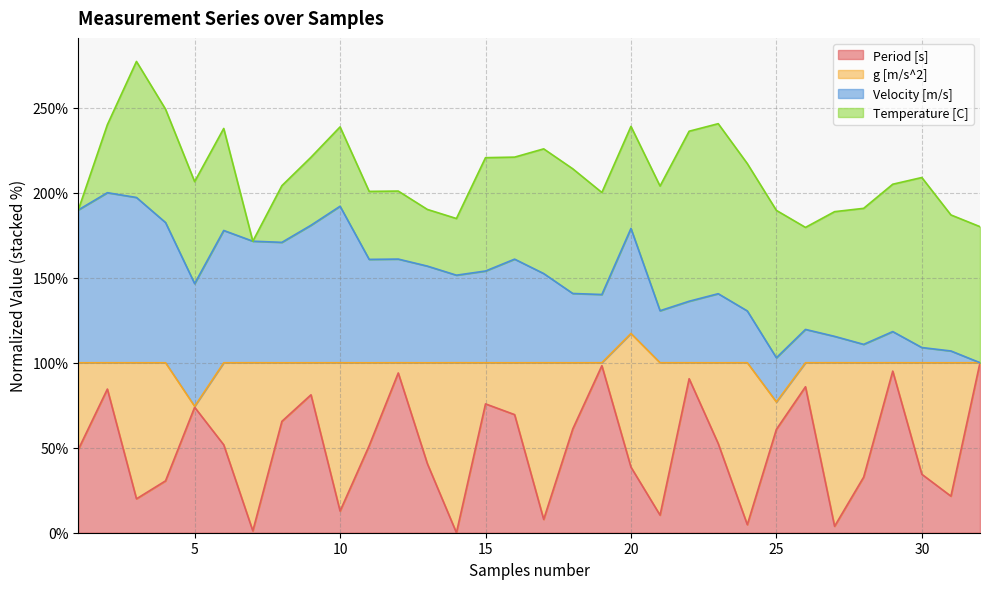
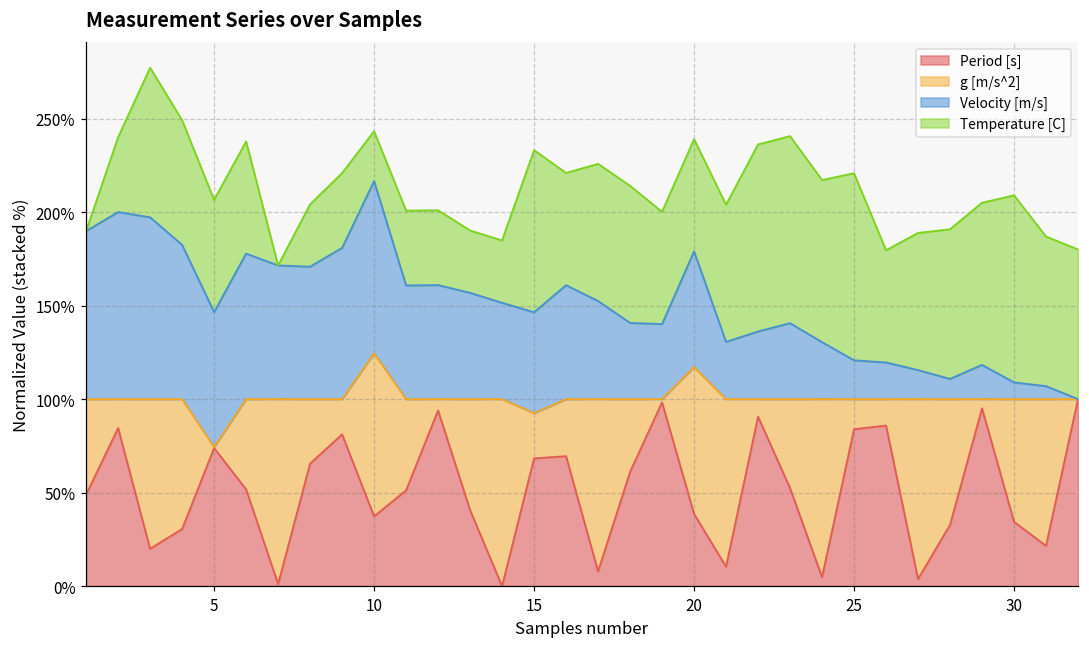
  {
    "Period [s]": {
-     "10": "13%",
-     "15": "76%",
+     "10": "37%",
+     "15": "68%",
      "20": "39%",
-     "25": "61%",
+     "25": "84%",
      "30": "34%"
    },
    "g [m/s^2]": {
      "10": "87%",
      "15": "24%",
      "20": "79%",
      "25": "16%",
      "30": "66%"
    },
    "Velocity [m/s]": {
      "5": "72%",
      "10": "92%",
      "15": "54%",
      "20": "62%",
-     "25": "26%",
+     "25": "21%",
      "30": "9%"
    },
    "Temperature [C]": {
      "5": "60%",
-     "10": "47%",
-     "15": "67%",
+     "10": "27%",
+     "15": "87%",
      "20": "60%",
-     "25": "87%",
+     "25": "100%",
      "30": "100%"
    }
  }
